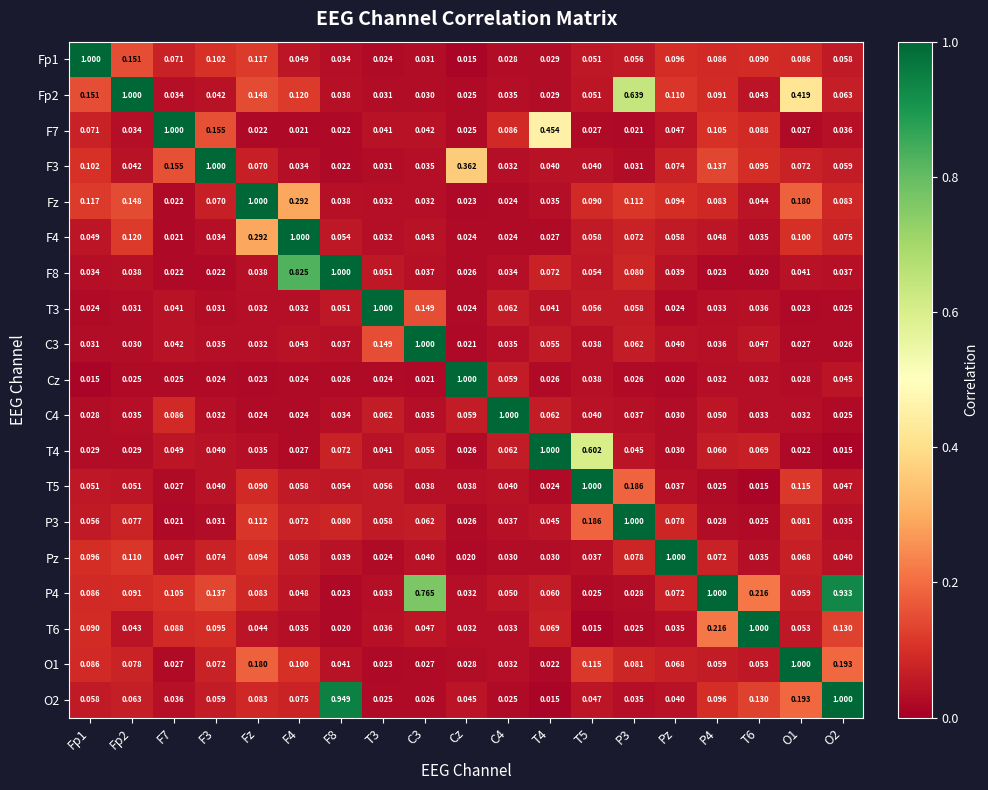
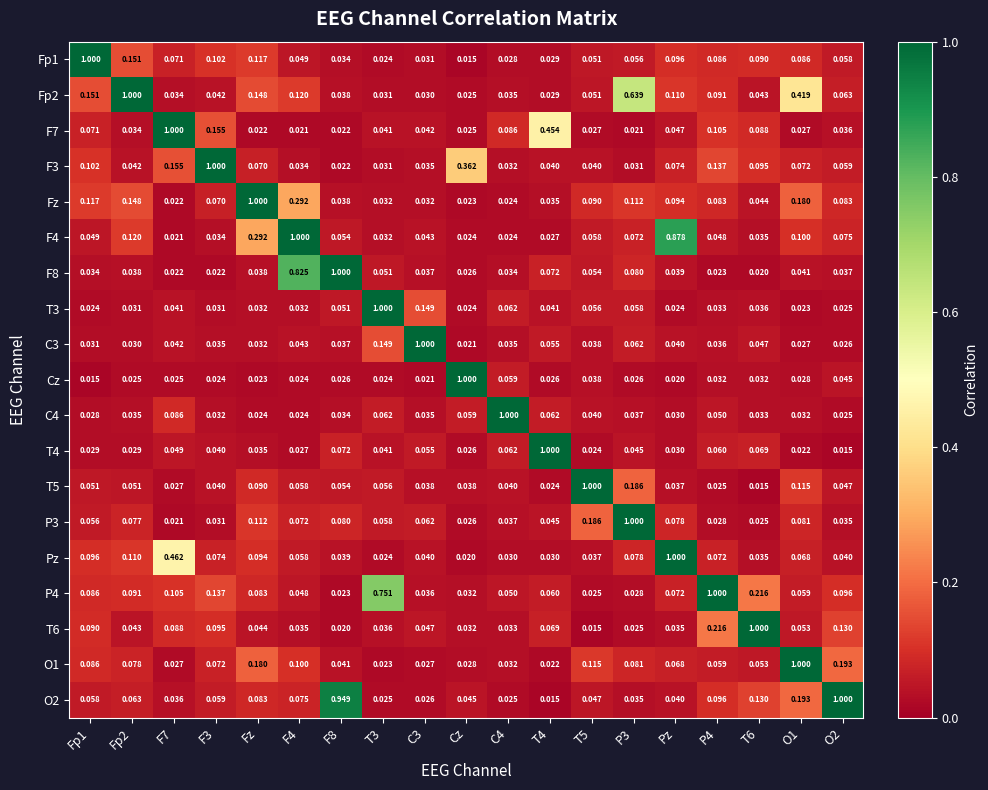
  {
    "F4": {
      "Fp1": 0.049,
      "Fp2": 0.120,
      "F7": 0.021,
      "F3": 0.034,
      "Fz": 0.292,
      "F4": 1.000,
      "F8": 0.054,
      "T3": 0.032,
      "C3": 0.043,
      "Cz": 0.024,
      "C4": 0.024,
      "T4": 0.027,
      "T5": 0.058,
      "P3": 0.072,
-     "Pz": 0.058,
+     "Pz": 0.878,
      "P4": 0.048,
      "T6": 0.035,
      "O1": 0.100,
      "O2": 0.075
    },
    "T4": {
      "Fp1": 0.029,
      "Fp2": 0.029,
      "F7": 0.049,
      "F3": 0.040,
      "Fz": 0.035,
      "F4": 0.027,
      "F8": 0.072,
      "T3": 0.041,
      "C3": 0.055,
      "Cz": 0.026,
      "C4": 0.062,
      "T4": 1.000,
-     "T5": 0.602,
+     "T5": 0.024,
      "P3": 0.045,
      "Pz": 0.030,
      "P4": 0.060,
      "T6": 0.069,
      "O1": 0.022,
      "O2": 0.015
    },
    "Pz": {
      "Fp1": 0.096,
      "Fp2": 0.110,
-     "F7": 0.047,
+     "F7": 0.462,
      "F3": 0.074,
      "Fz": 0.094,
      "F4": 0.058,
      "F8": 0.039,
      "T3": 0.024,
      "C3": 0.040,
      "Cz": 0.020,
      "C4": 0.030,
      "T4": 0.030,
      "T5": 0.037,
      "P3": 0.078,
      "Pz": 1.000,
      "P4": 0.072,
      "T6": 0.035,
      "O1": 0.068,
      "O2": 0.040
    },
    "P4": {
      "Fp1": 0.086,
      "Fp2": 0.091,
      "F7": 0.105,
      "F3": 0.137,
      "Fz": 0.083,
      "F4": 0.048,
      "F8": 0.023,
-     "T3": 0.033,
-     "C3": 0.765,
+     "T3": 0.751,
+     "C3": 0.036,
      "Cz": 0.032,
      "C4": 0.050,
      "T4": 0.060,
      "T5": 0.025,
      "P3": 0.028,
      "Pz": 0.072,
      "P4": 1.000,
      "T6": 0.216,
      "O1": 0.059,
-     "O2": 0.933
+     "O2": 0.096
    }
  }
